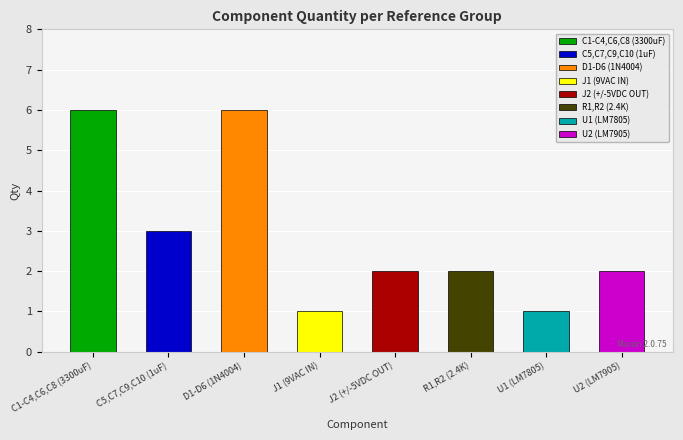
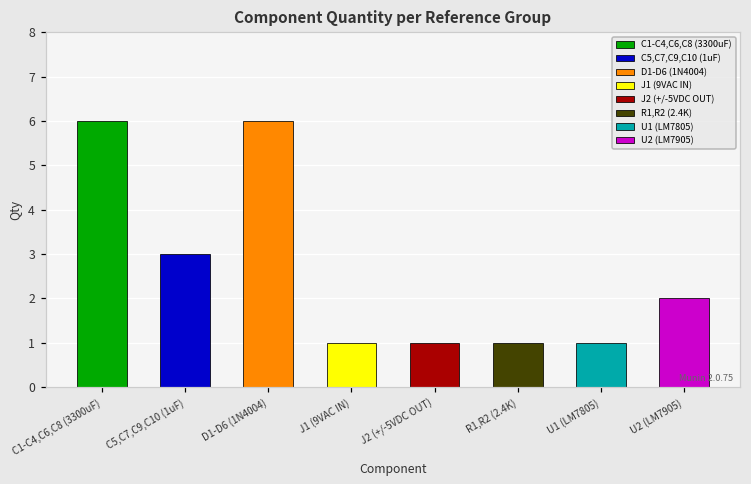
  {
    "C1-C4,C6,C8 (3300uF)": 6,
    "C5,C7,C9,C10 (1uF)": 3,
    "D1-D6 (1N4004)": 6,
    "J1 (9VAC IN)": 1,
-   "J2 (+/-5VDC OUT)": 2,
-   "R1,R2 (2.4K)": 2,
+   "J2 (+/-5VDC OUT)": 1,
+   "R1,R2 (2.4K)": 1,
    "U1 (LM7805)": 1
  }
